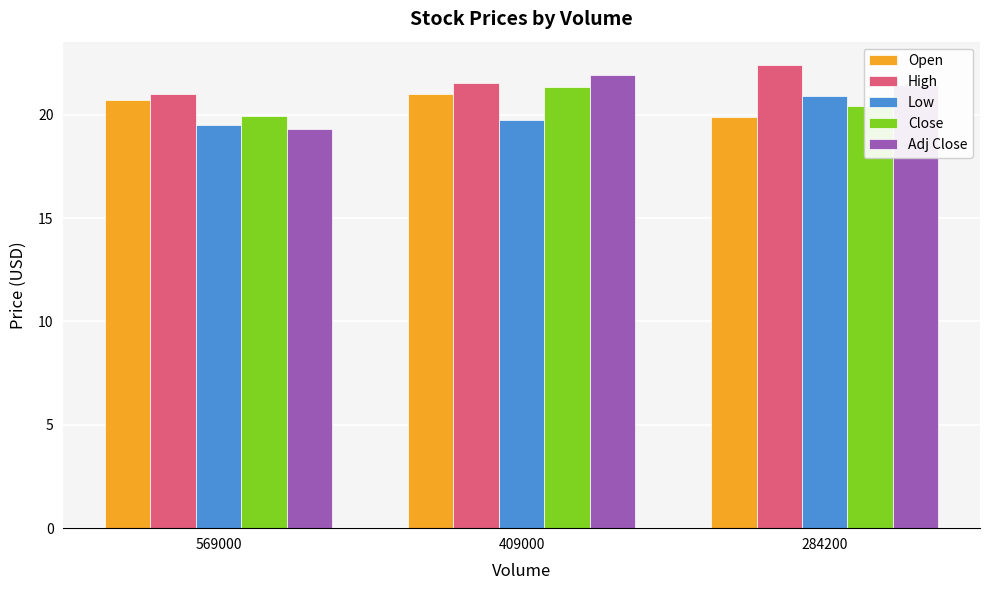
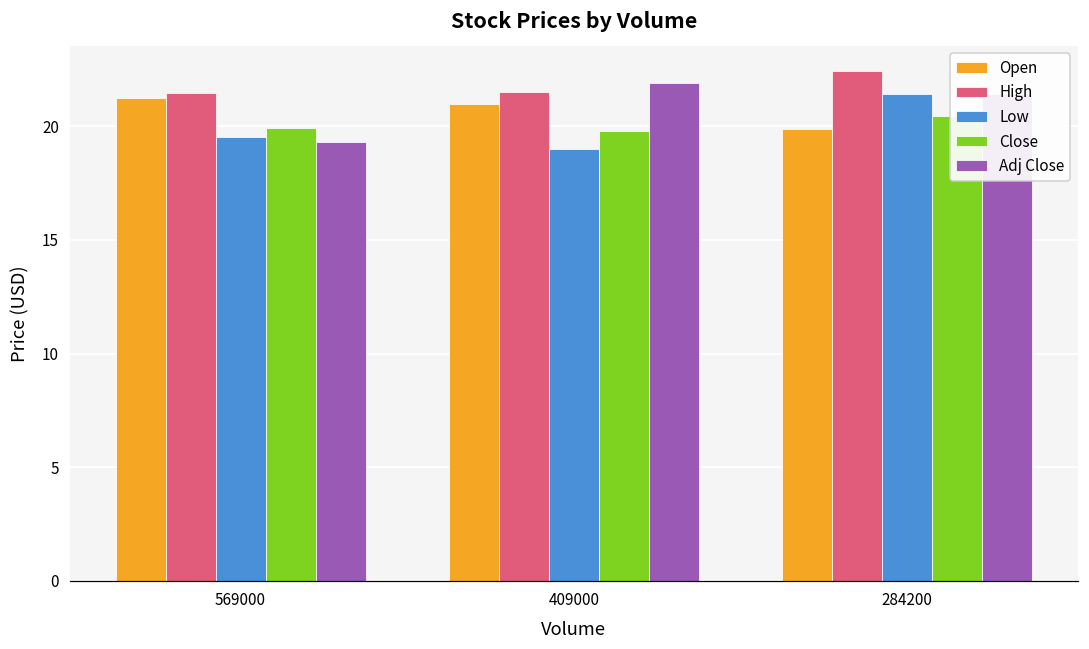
  {
    "Open": {
-     "569000": 20.7,
+     "569000": 21.3,
      "409000": 21.0,
      "284200": 19.9
    },
    "High": {
-     "569000": 21.0,
+     "569000": 21.5,
      "409000": 21.5,
      "284200": 22.4
    },
    "Low": {
      "569000": 19.5,
-     "409000": 19.7,
-     "284200": 20.9
+     "409000": 19.0,
+     "284200": 21.4
    },
    "Close": {
      "569000": 19.9,
-     "409000": 21.3
+     "409000": 19.8
    },
    "Adj Close": {
      "569000": 19.3,
      "409000": 21.9
    }
  }
